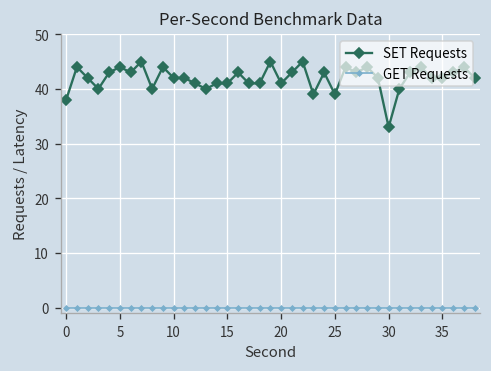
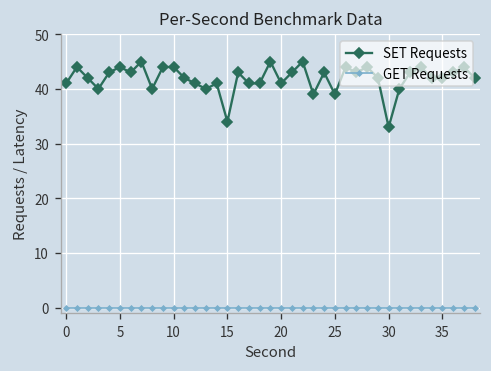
  {
    "SET Requests": {
-     "0": 38,
+     "0": 41,
      "5": 44,
-     "10": 42,
-     "15": 41,
+     "10": 44,
+     "15": 34,
      "20": 41,
      "25": 39,
      "30": 33
    },
    "GET Requests": {
      "0": 0,
      "5": 0,
      "10": 0,
      "15": 0,
      "20": 0,
      "25": 0,
      "30": 0,
      "35": 0
    }
  }
